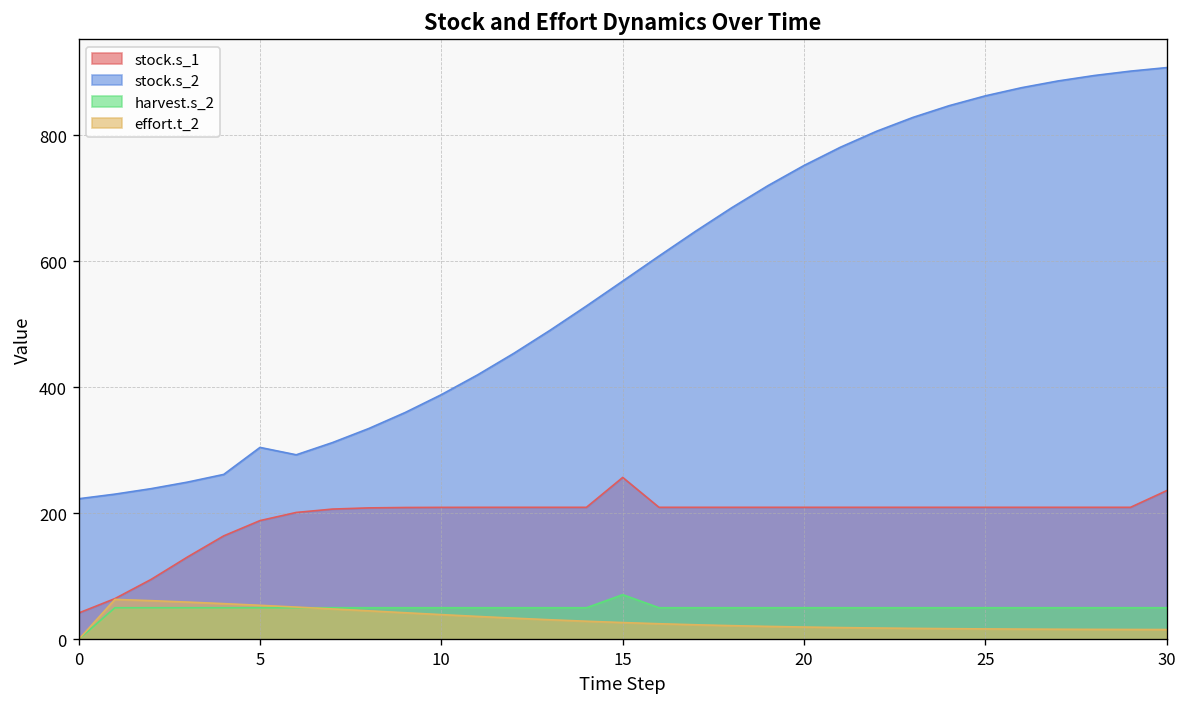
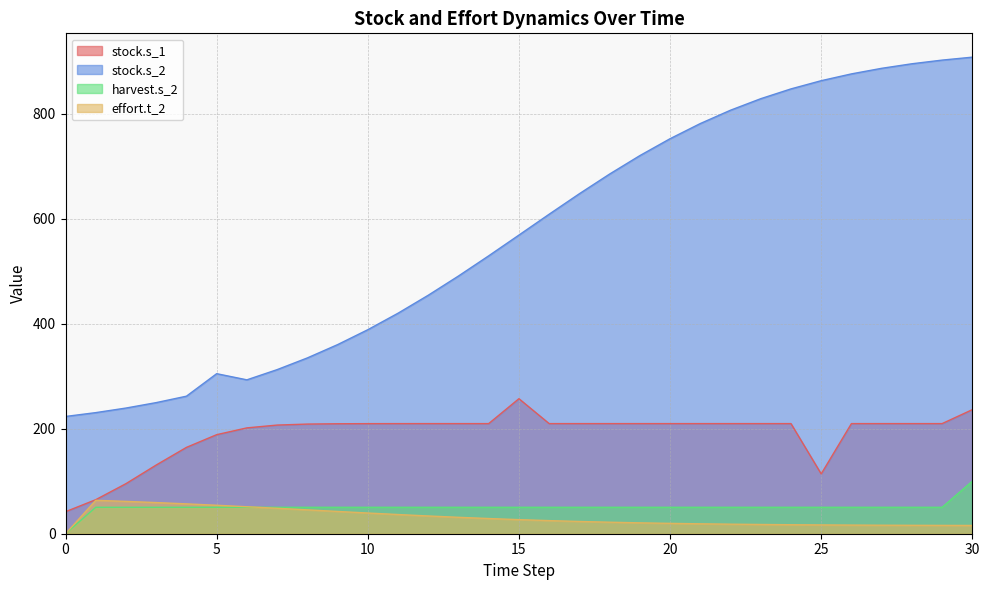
  {
    "stock.s_1": {
      "0": 40,
      "5": 190,
      "10": 210,
      "15": 260,
      "20": 210,
-     "25": 210,
+     "25": 110,
      "30": 240
    },
    "stock.s_2": {
      "0": 220,
      "5": 300,
      "10": 390,
      "15": 570,
      "20": 750,
      "25": 860,
      "30": 910
    },
    "harvest.s_2": {
      "10": 50,
-     "15": 70,
+     "15": 50,
      "20": 50,
      "25": 50,
-     "30": 50
+     "30": 100
    },
    "effort.t_2": {
      "10": 40,
      "15": 30,
      "20": 20,
      "25": 20,
      "30": 20
    }
  }
